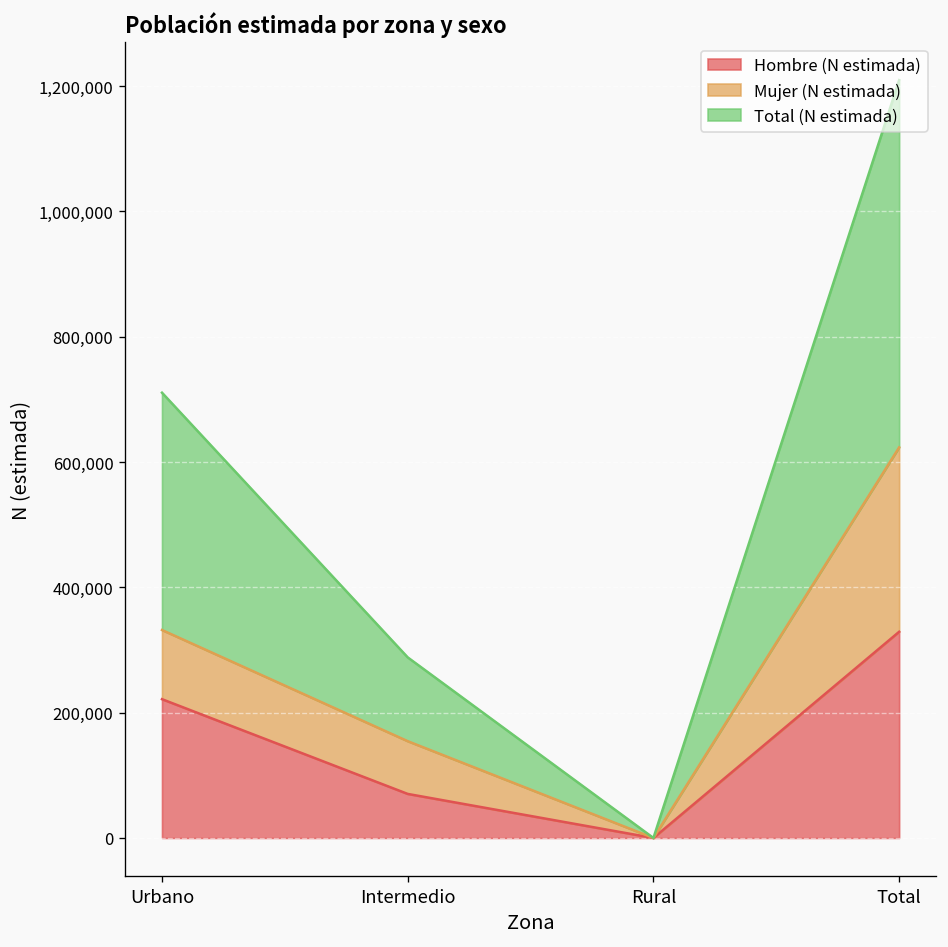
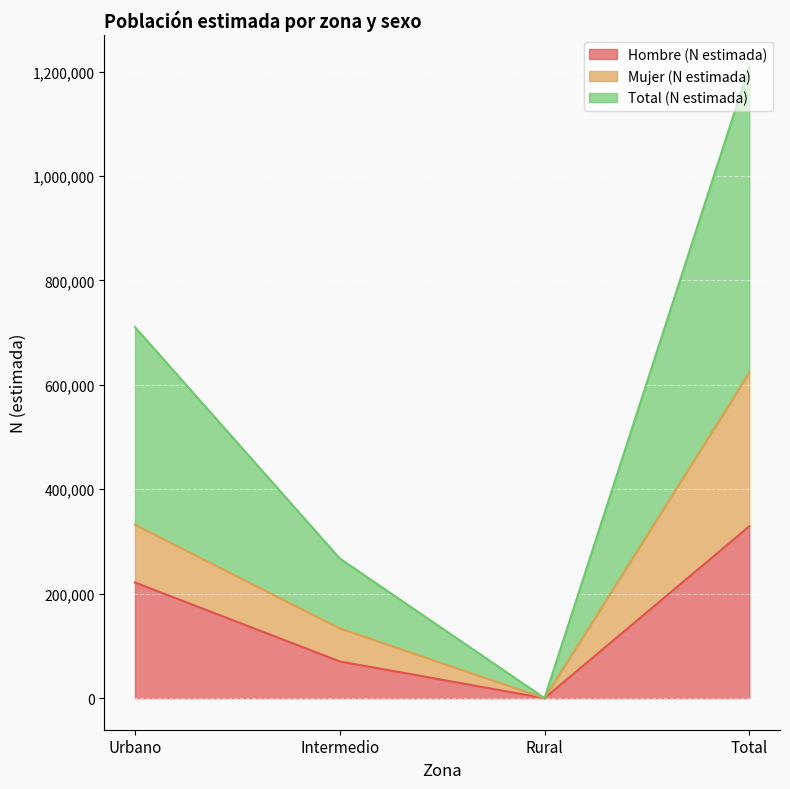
  {
    "Hombre (N estimada)": {
      "Urbano": "220,000",
      "Intermedio": "70,000",
      "Total": "330,000"
    },
    "Mujer (N estimada)": {
      "Urbano": "110,000",
-     "Intermedio": "80,000",
+     "Intermedio": "60,000",
      "Total": "290,000"
    },
    "Total (N estimada)": {
      "Urbano": "380,000",
      "Intermedio": "130,000"
    }
  }
